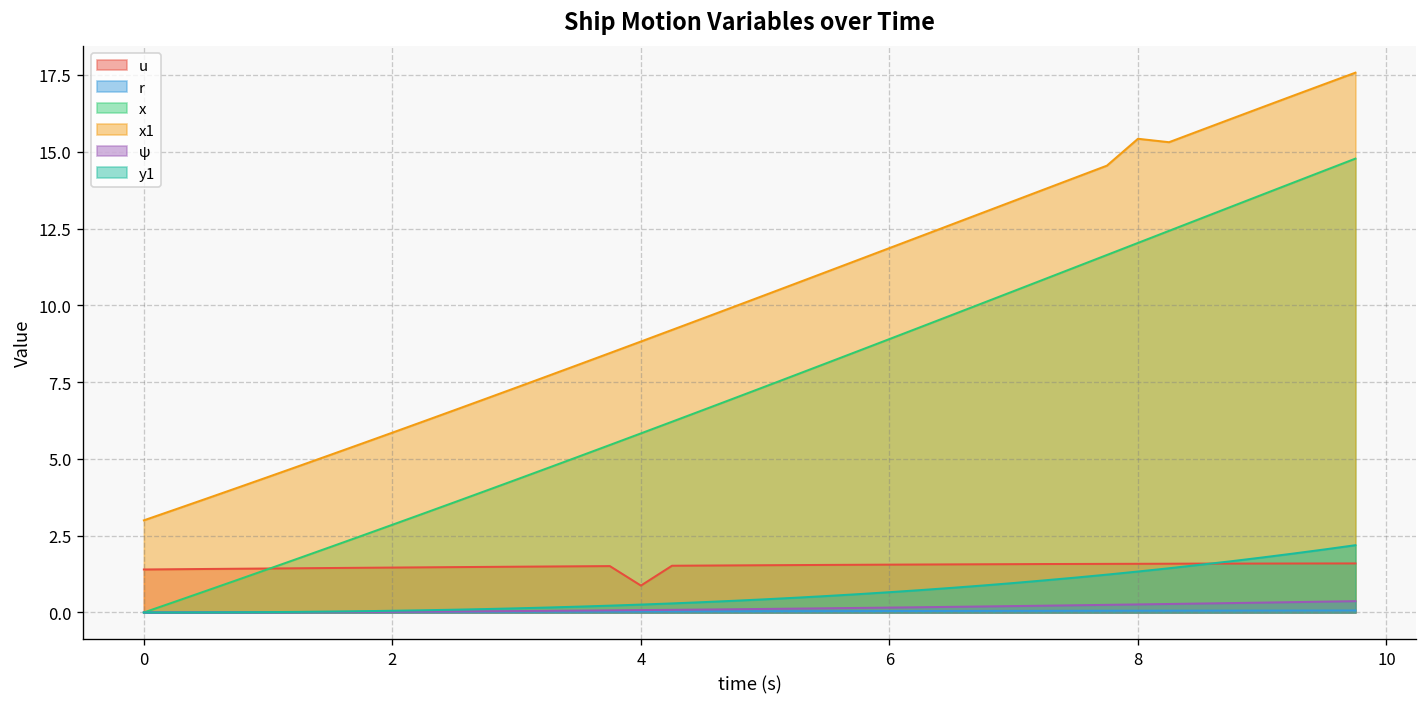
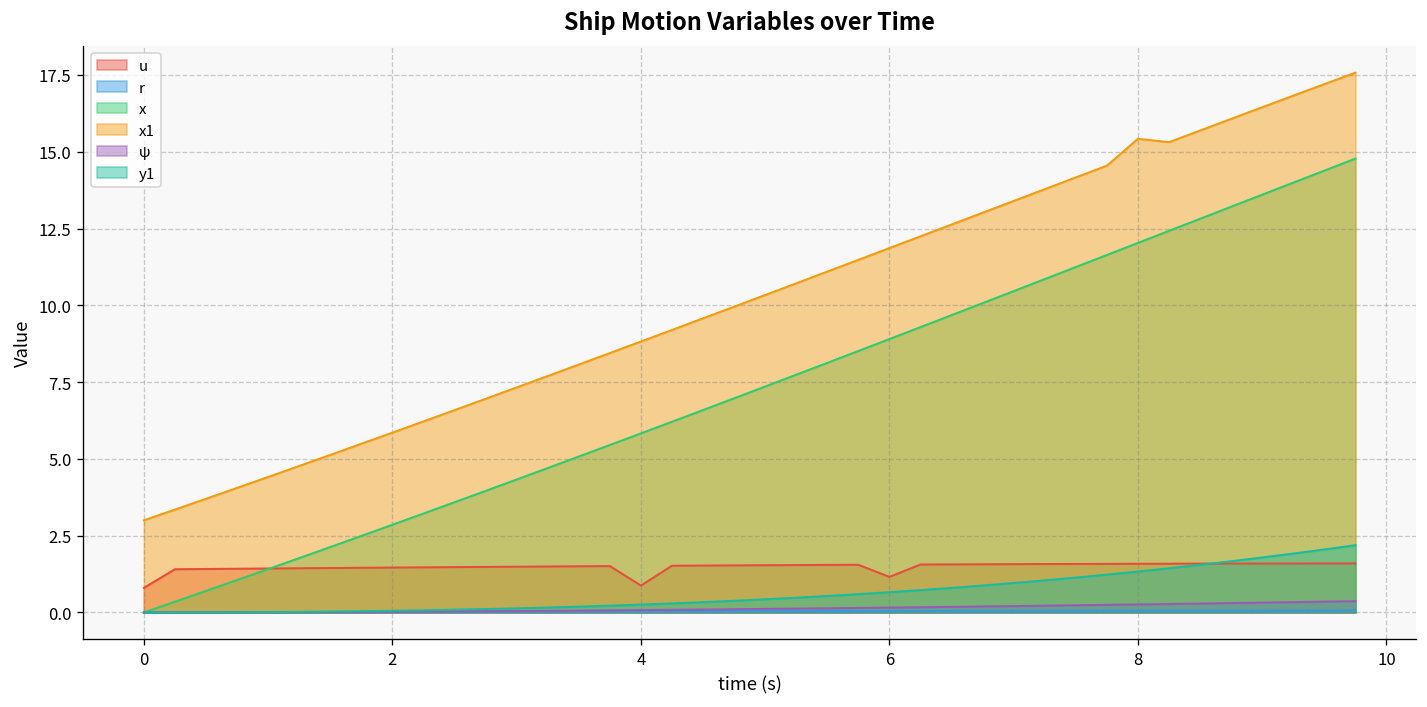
  {
    "u": {
-     "0": 1.4,
+     "0": 0.8,
      "2": 1.5,
      "4": 0.9,
-     "6": 1.6,
+     "6": 1.2,
      "8": 1.6
    },
    "x1": {
      "0": 3.0,
      "2": 5.9,
      "4": 8.8,
      "6": 11.9,
      "8": 15.4
    },
    "ψ": {
      "6": 0.2,
      "8": 0.3
    }
  }
